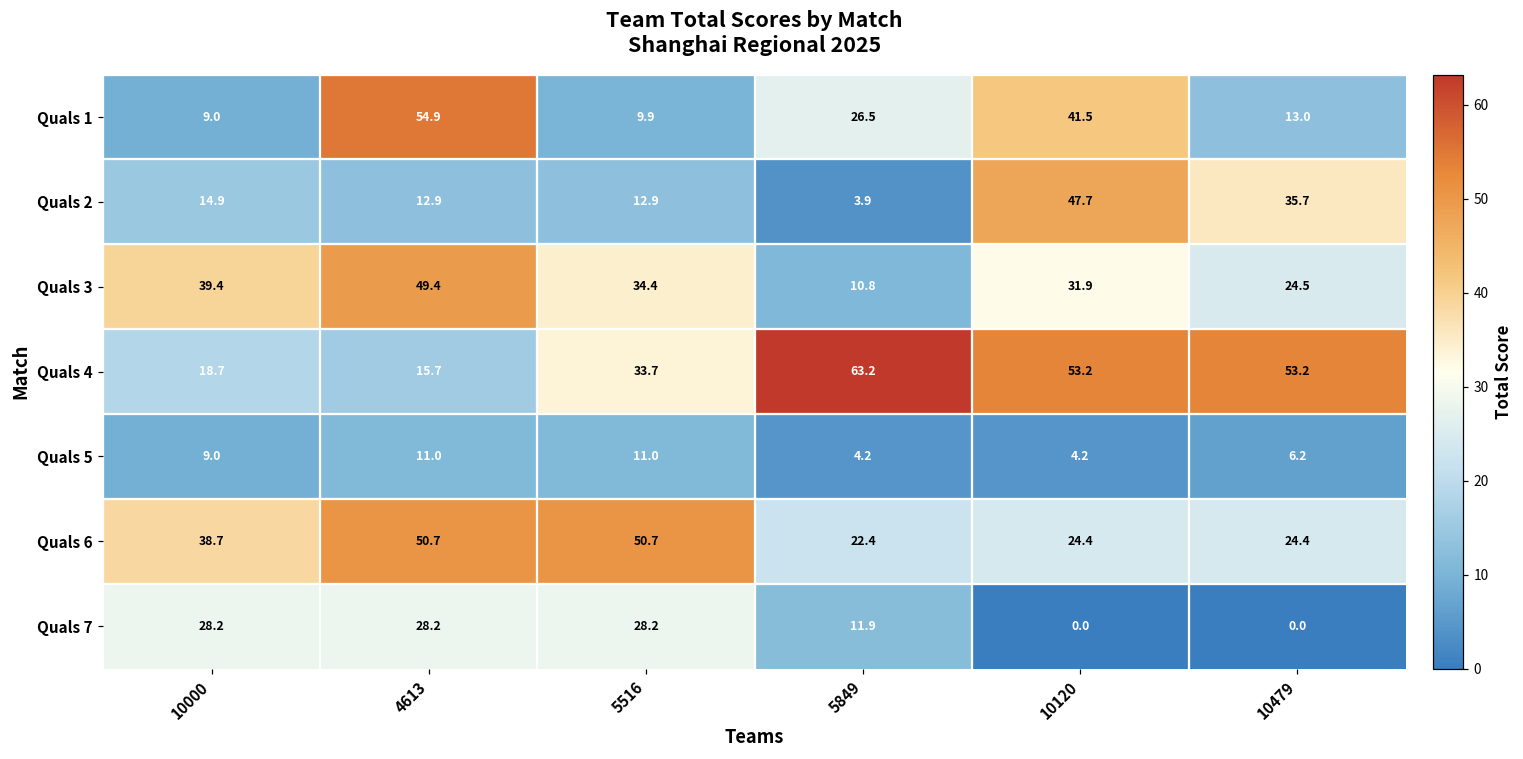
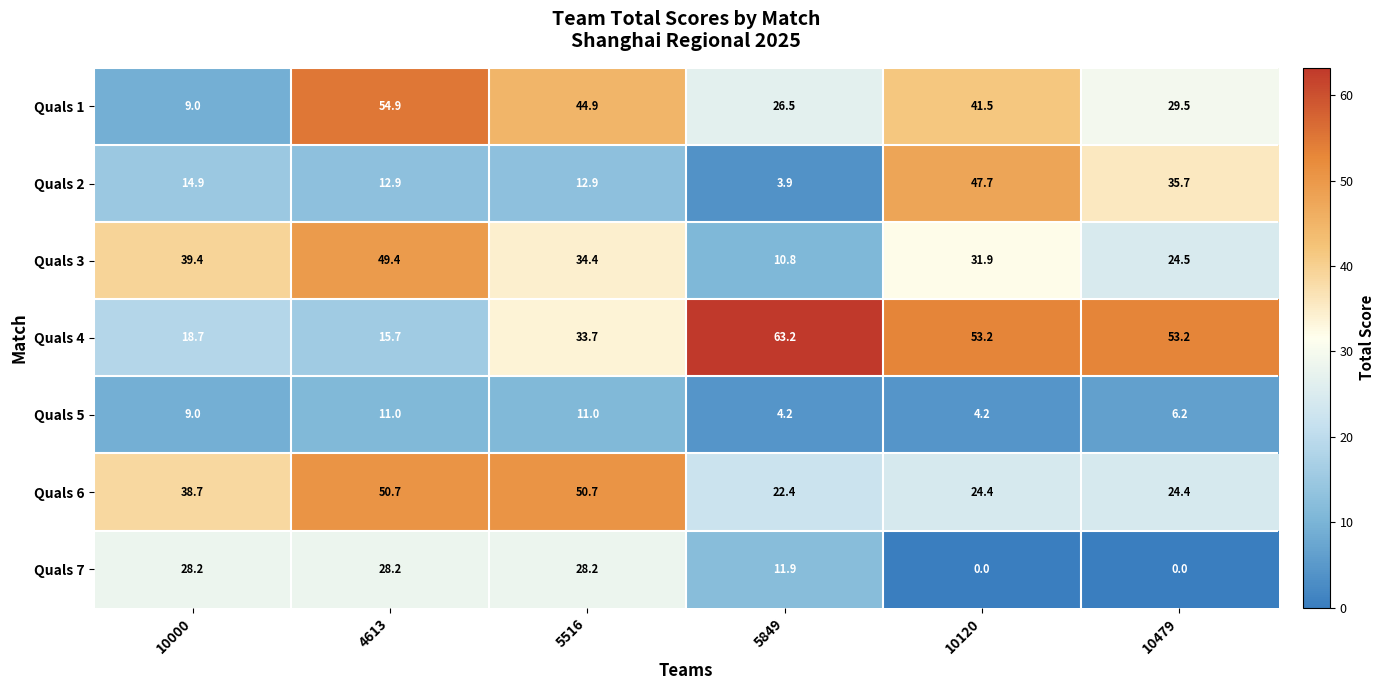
  {
    "Quals 1": {
      "10000": 9.0,
      "4613": 54.9,
-     "5516": 9.9,
+     "5516": 44.9,
      "5849": 26.5,
      "10120": 41.5,
-     "10479": 13.0
+     "10479": 29.5
    },
    "Quals 2": {
      "10000": 14.9,
      "4613": 12.9,
      "5516": 12.9,
      "5849": 3.9,
      "10120": 47.7,
      "10479": 35.7
    },
    "Quals 3": {
      "10000": 39.4,
      "4613": 49.4,
      "5516": 34.4,
      "5849": 10.8,
      "10120": 31.9,
      "10479": 24.5
    },
    "Quals 4": {
      "10000": 18.7,
      "4613": 15.7,
      "5516": 33.7,
      "5849": 63.2,
      "10120": 53.2,
      "10479": 53.2
    },
    "Quals 5": {
      "10000": 9.0,
      "4613": 11.0,
      "5516": 11.0,
      "5849": 4.2,
      "10120": 4.2,
      "10479": 6.2
    },
    "Quals 6": {
      "10000": 38.7,
      "4613": 50.7,
      "5516": 50.7,
      "5849": 22.4,
      "10120": 24.4,
      "10479": 24.4
    },
    "Quals 7": {
      "10000": 28.2,
      "4613": 28.2,
      "5516": 28.2,
      "5849": 11.9,
      "10120": 0.0,
      "10479": 0.0
    }
  }
